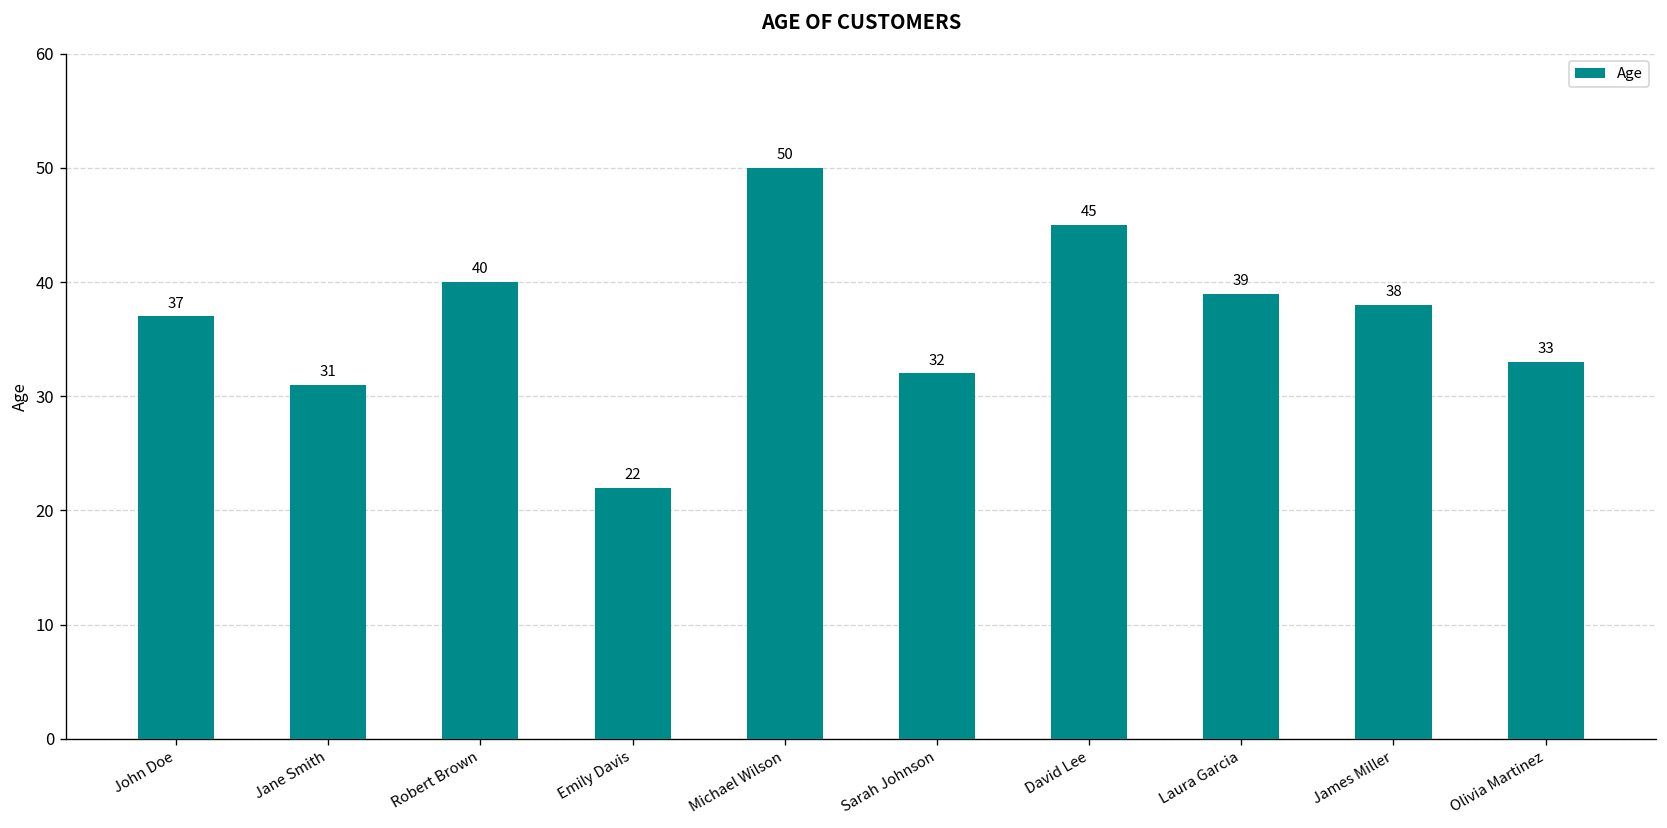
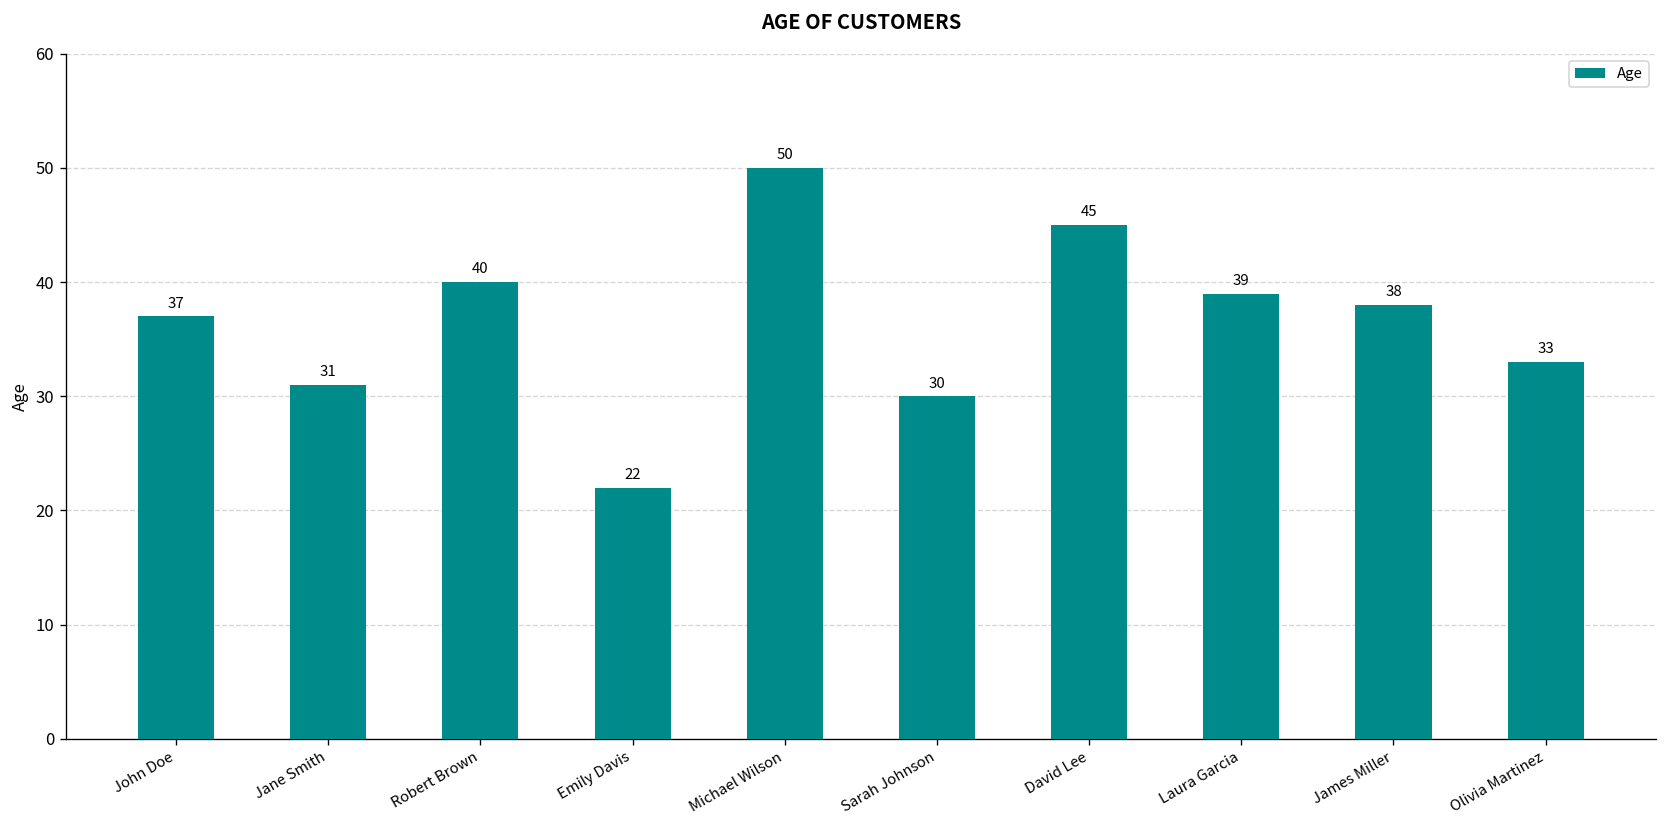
  {
    "John Doe": 37,
    "Jane Smith": 31,
    "Robert Brown": 40,
    "Emily Davis": 22,
    "Michael Wilson": 50,
-   "Sarah Johnson": 32,
+   "Sarah Johnson": 30,
    "David Lee": 45,
    "Laura Garcia": 39,
    "James Miller": 38,
    "Olivia Martinez": 33
  }
